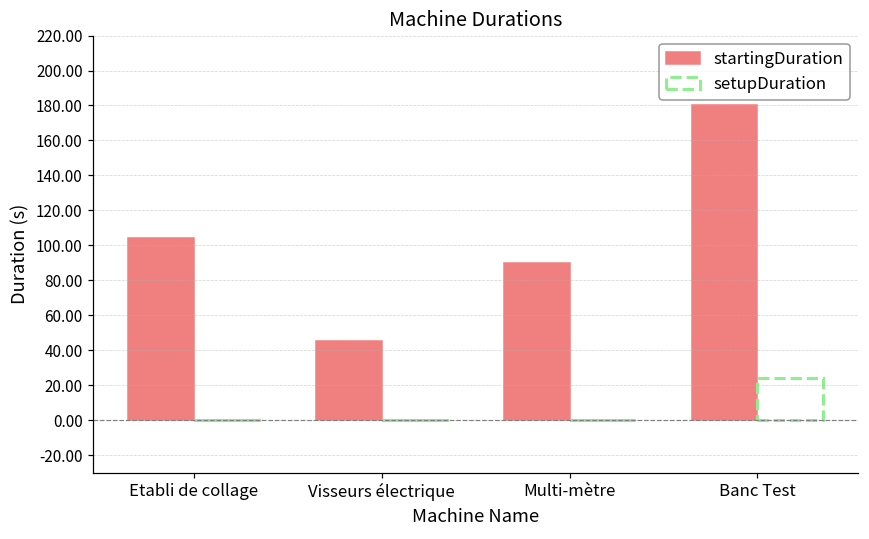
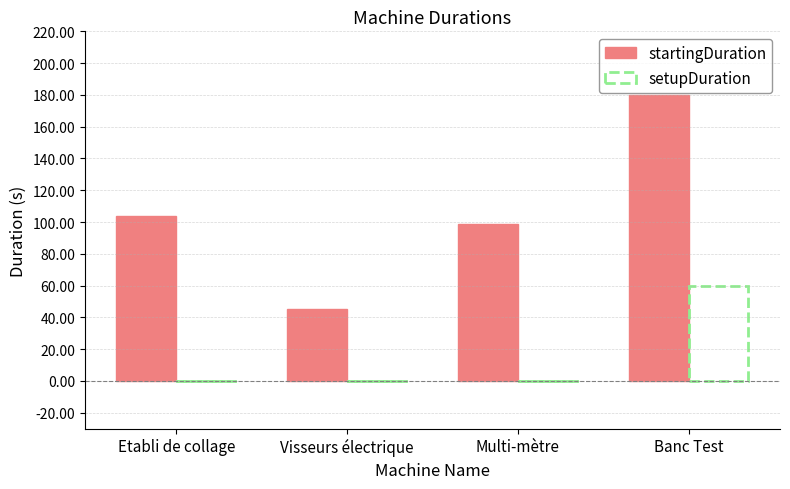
  {
    "startingDuration": {
      "Etabli de collage": 104,
      "Visseurs électrique": 45,
-     "Multi-mètre": 90,
+     "Multi-mètre": 99,
      "Banc Test": 180
    },
    "setupDuration": {
      "Etabli de collage": 0,
      "Visseurs électrique": 0,
      "Multi-mètre": 0,
-     "Banc Test": 24
+     "Banc Test": 60
    }
  }
